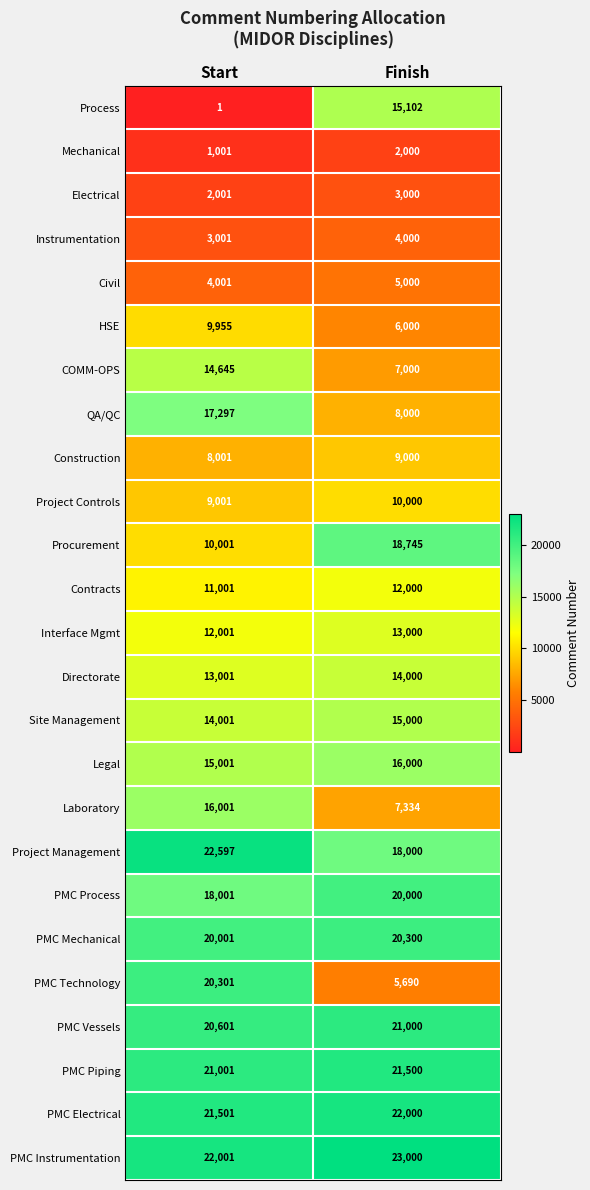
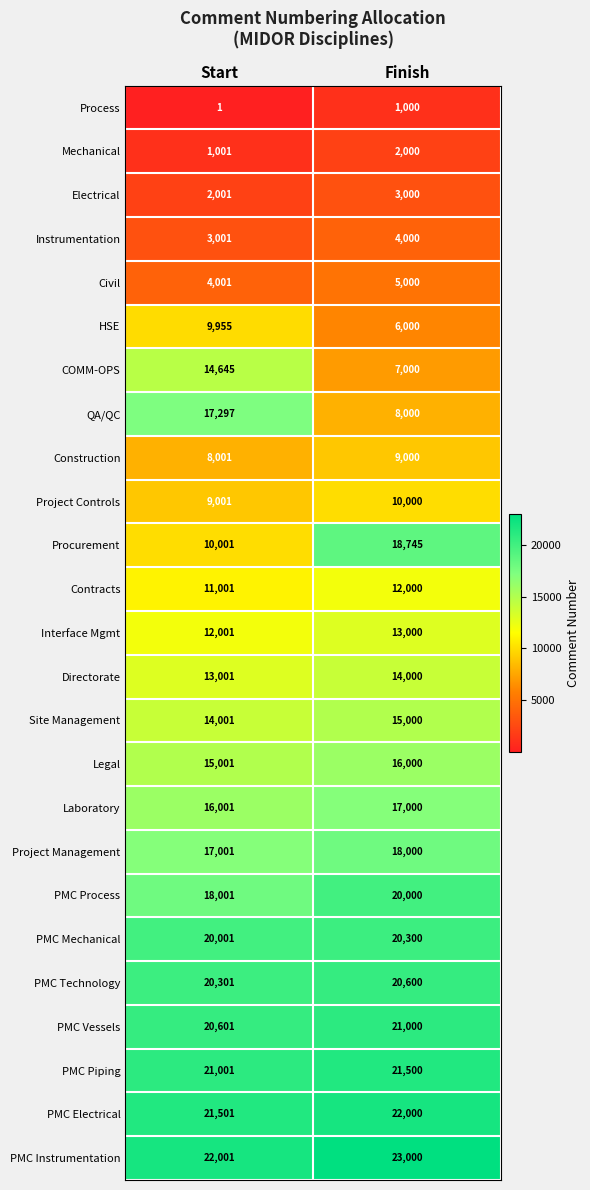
  {
    "Process": {
      "Start": "1",
-     "Finish": "15,102"
+     "Finish": "1,000"
    },
    "Mechanical": {
      "Start": "1,001",
      "Finish": "2,000"
    },
    "Electrical": {
      "Start": "2,001",
      "Finish": "3,000"
    },
    "Instrumentation": {
      "Start": "3,001",
      "Finish": "4,000"
    },
    "Civil": {
      "Start": "4,001",
      "Finish": "5,000"
    },
    "HSE": {
      "Start": "9,955",
      "Finish": "6,000"
    },
    "COMM-OPS": {
      "Start": "14,645",
      "Finish": "7,000"
    },
    "QA/QC": {
      "Start": "17,297",
      "Finish": "8,000"
    },
    "Construction": {
      "Start": "8,001",
      "Finish": "9,000"
    },
    "Project Controls": {
      "Start": "9,001",
      "Finish": "10,000"
    },
    "Procurement": {
      "Start": "10,001",
      "Finish": "18,745"
    },
    "Contracts": {
      "Start": "11,001",
      "Finish": "12,000"
    },
    "Interface Mgmt": {
      "Start": "12,001",
      "Finish": "13,000"
    },
    "Directorate": {
      "Start": "13,001",
      "Finish": "14,000"
    },
    "Site Management": {
      "Start": "14,001",
      "Finish": "15,000"
    },
    "Legal": {
      "Start": "15,001",
      "Finish": "16,000"
    },
    "Laboratory": {
      "Start": "16,001",
-     "Finish": "7,334"
+     "Finish": "17,000"
    },
    "Project Management": {
-     "Start": "22,597",
+     "Start": "17,001",
      "Finish": "18,000"
    },
    "PMC Process": {
      "Start": "18,001",
      "Finish": "20,000"
    },
    "PMC Mechanical": {
      "Start": "20,001",
      "Finish": "20,300"
    },
    "PMC Technology": {
      "Start": "20,301",
-     "Finish": "5,690"
+     "Finish": "20,600"
    },
    "PMC Vessels": {
      "Start": "20,601",
      "Finish": "21,000"
    },
    "PMC Piping": {
      "Start": "21,001",
      "Finish": "21,500"
    },
    "PMC Electrical": {
      "Start": "21,501",
      "Finish": "22,000"
    },
    "PMC Instrumentation": {
      "Start": "22,001",
      "Finish": "23,000"
    }
  }
